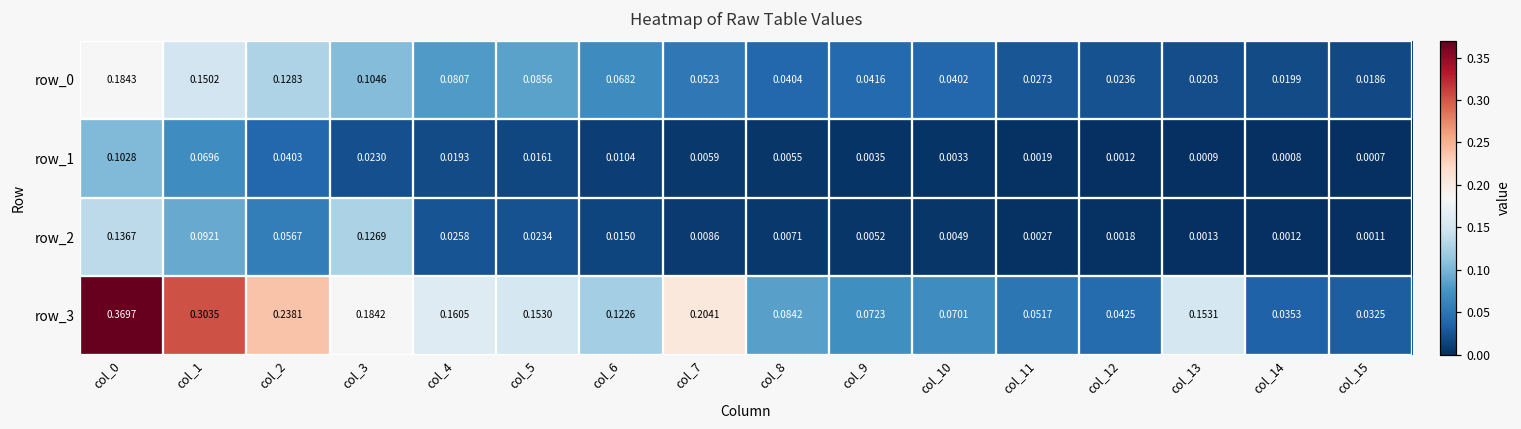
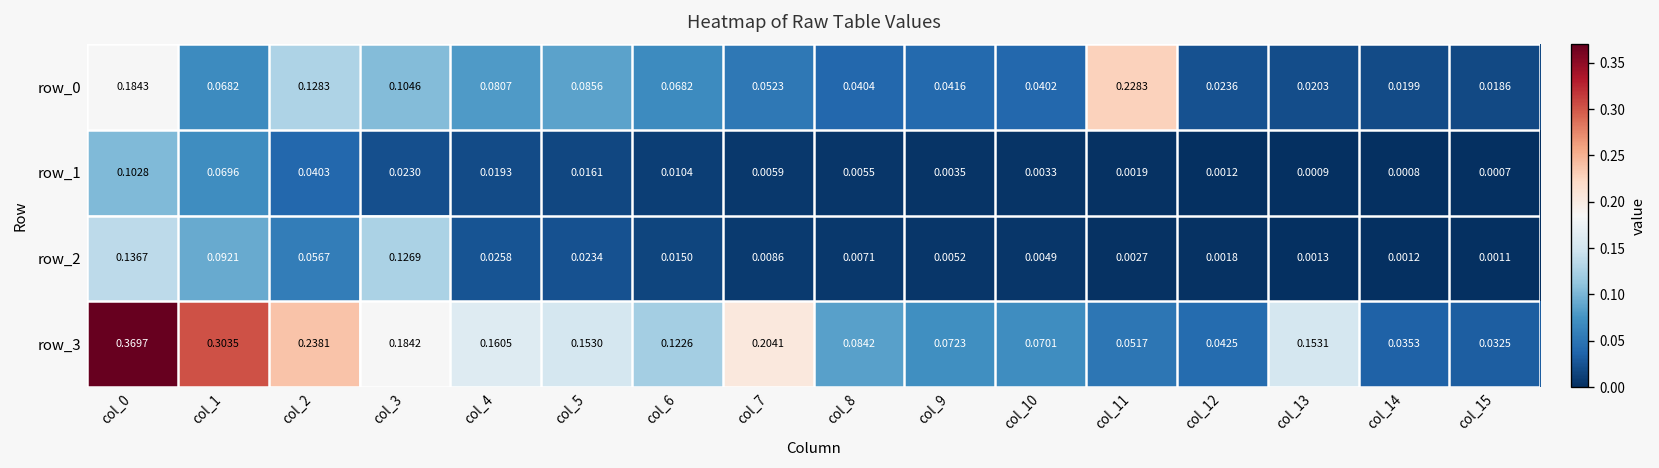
  {
    "row_0": {
      "col_0": 0.1843,
-     "col_1": 0.1502,
+     "col_1": 0.0682,
      "col_2": 0.1283,
      "col_3": 0.1046,
      "col_4": 0.0807,
      "col_5": 0.0856,
      "col_6": 0.0682,
      "col_7": 0.0523,
      "col_8": 0.0404,
      "col_9": 0.0416,
      "col_10": 0.0402,
-     "col_11": 0.0273,
+     "col_11": 0.2283,
      "col_12": 0.0236,
      "col_13": 0.0203,
      "col_14": 0.0199,
      "col_15": 0.0186
    },
    "row_1": {
      "col_0": 0.1028,
      "col_1": 0.0696,
      "col_2": 0.0403,
      "col_3": 0.0230,
      "col_4": 0.0193,
      "col_5": 0.0161,
      "col_6": 0.0104,
      "col_7": 0.0059,
      "col_8": 0.0055,
      "col_9": 0.0035,
      "col_10": 0.0033,
      "col_11": 0.0019,
      "col_12": 0.0012,
      "col_13": 0.0009,
      "col_14": 0.0008,
      "col_15": 0.0007
    },
    "row_2": {
      "col_0": 0.1367,
      "col_1": 0.0921,
      "col_2": 0.0567,
      "col_3": 0.1269,
      "col_4": 0.0258,
      "col_5": 0.0234,
      "col_6": 0.0150,
      "col_7": 0.0086,
      "col_8": 0.0071,
      "col_9": 0.0052,
      "col_10": 0.0049,
      "col_11": 0.0027,
      "col_12": 0.0018,
      "col_13": 0.0013,
      "col_14": 0.0012,
      "col_15": 0.0011
    },
    "row_3": {
      "col_0": 0.3697,
      "col_1": 0.3035,
      "col_2": 0.2381,
      "col_3": 0.1842,
      "col_4": 0.1605,
      "col_5": 0.1530,
      "col_6": 0.1226,
      "col_7": 0.2041,
      "col_8": 0.0842,
      "col_9": 0.0723,
      "col_10": 0.0701,
      "col_11": 0.0517,
      "col_12": 0.0425,
      "col_13": 0.1531,
      "col_14": 0.0353,
      "col_15": 0.0325
    }
  }
